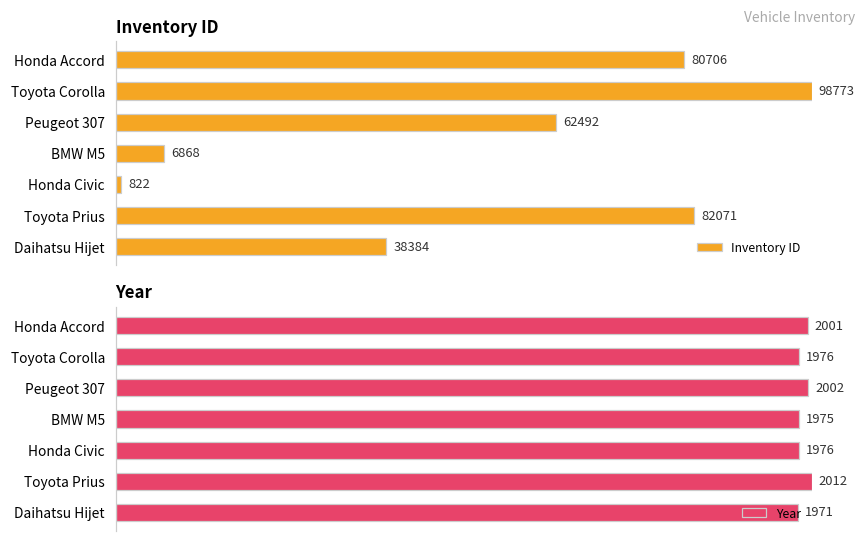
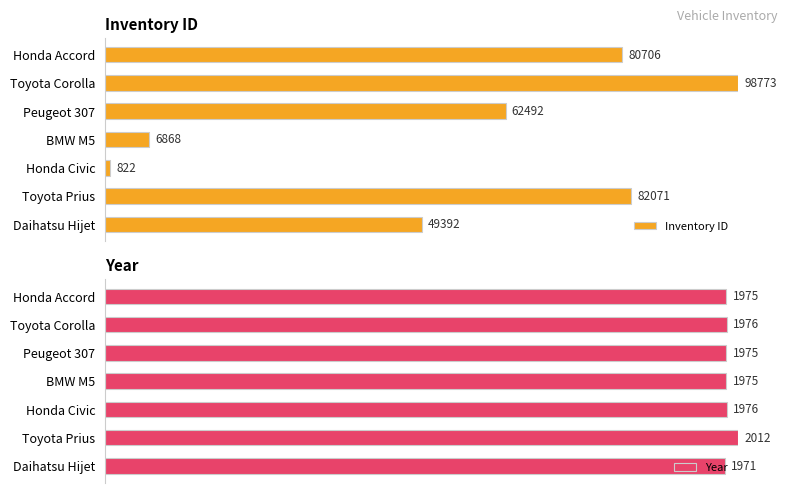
  {
    "Inventory ID": {
-     "Daihatsu Hijet": 38384
+     "Daihatsu Hijet": 49392
    },
    "Year": {
-     "Honda Accord": 2001,
-     "Peugeot 307": 2002
+     "Honda Accord": 1975,
+     "Peugeot 307": 1975
    }
  }
